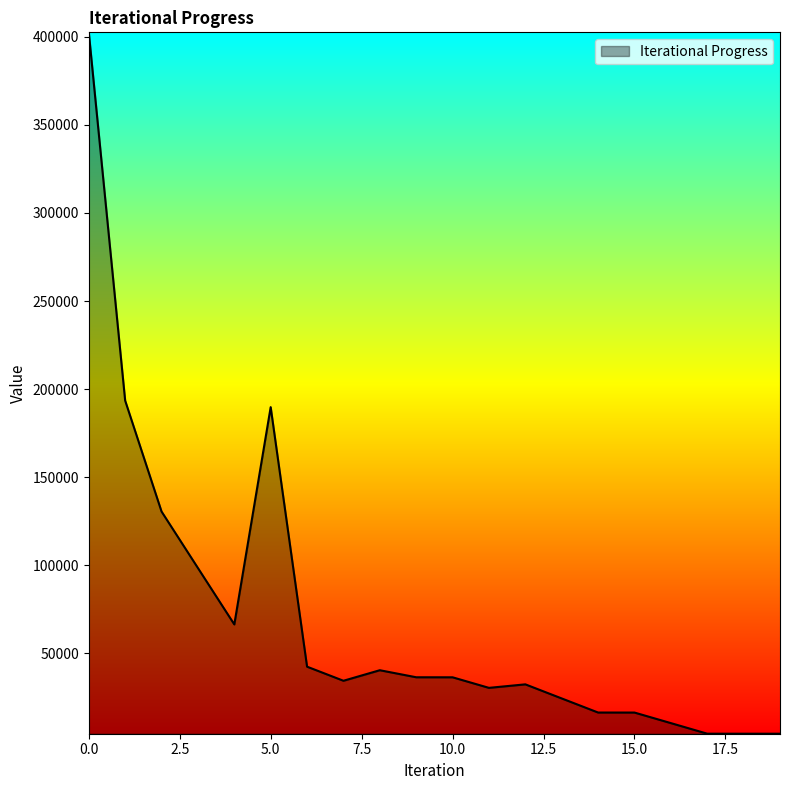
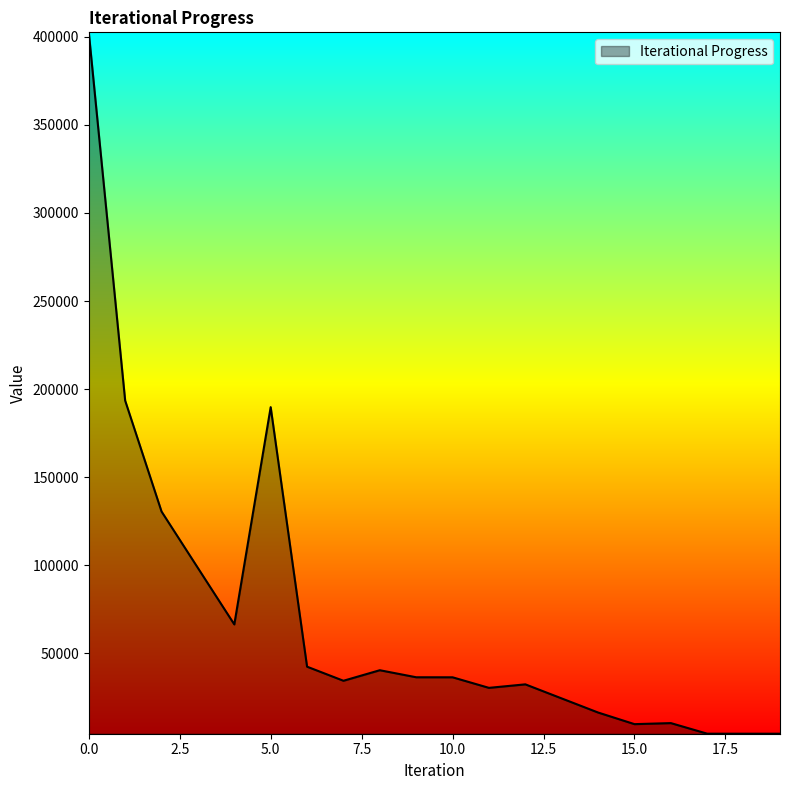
  {
    "0.0": 403000,
    "5.0": 190000,
    "10.0": 36000,
-   "15.0": 16000
+   "15.0": 10000
  }
